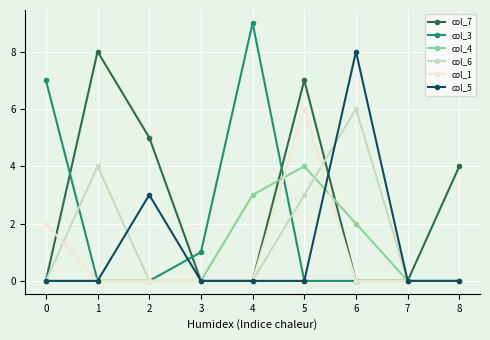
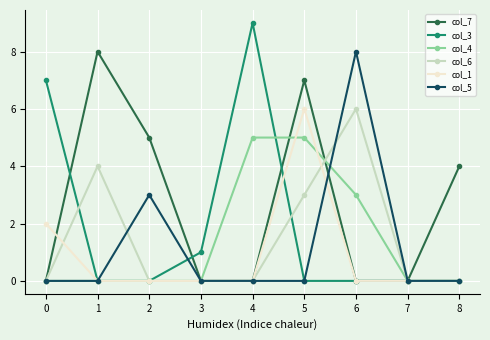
  {
    "col_4": {
-     "4": 3,
-     "5": 4,
-     "6": 2
+     "4": 5,
+     "5": 5,
+     "6": 3
    }
  }
